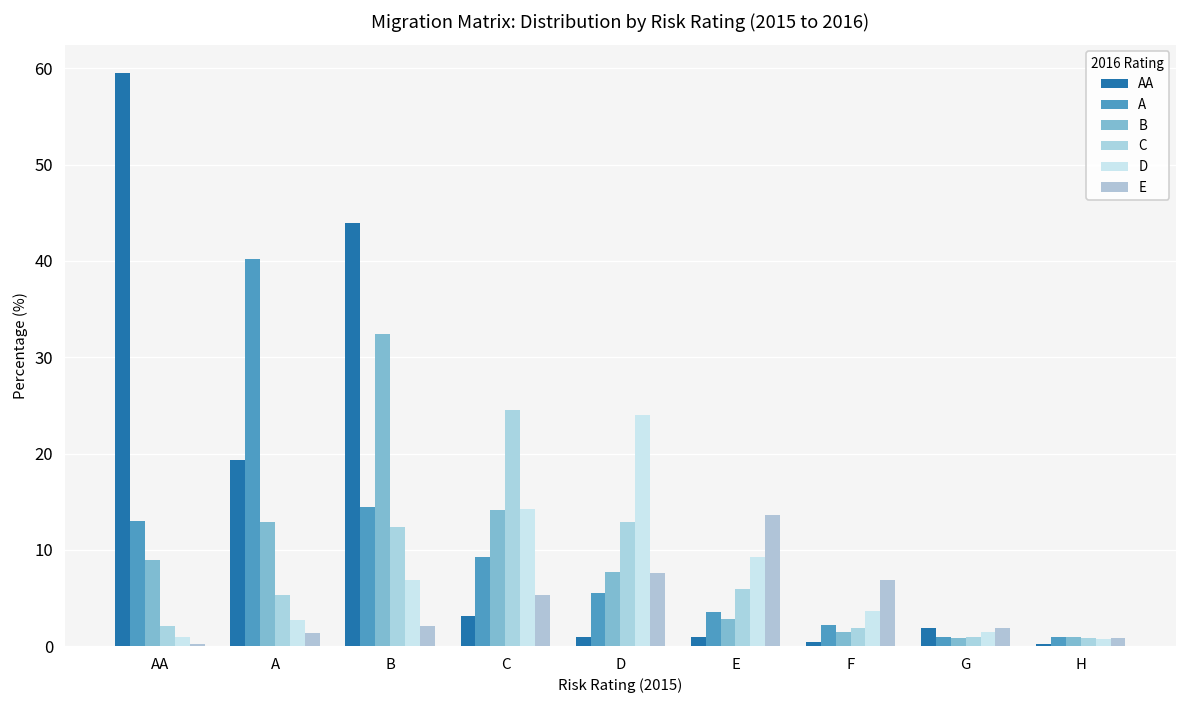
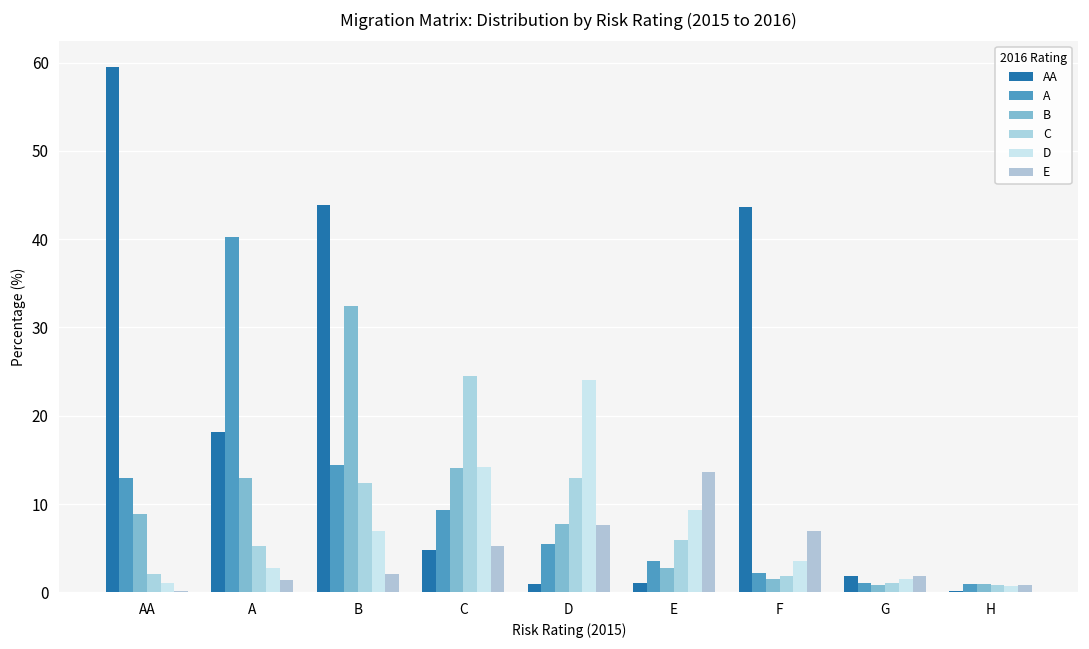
  {
    "AA": {
      "AA": 60,
-     "A": 19,
+     "A": 18,
      "B": 44,
-     "C": 3,
+     "C": 5,
      "D": 1,
      "E": 1,
-     "F": 0,
+     "F": 44,
      "G": 2
    }
  }
